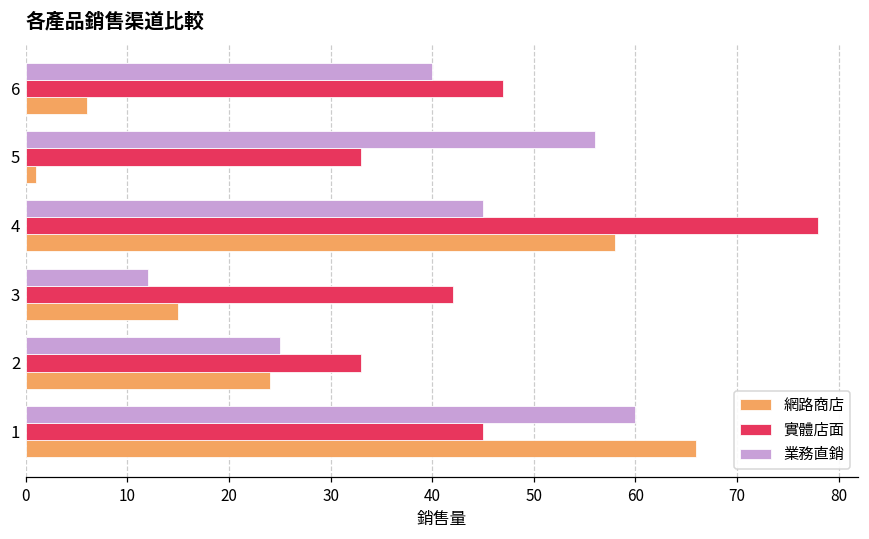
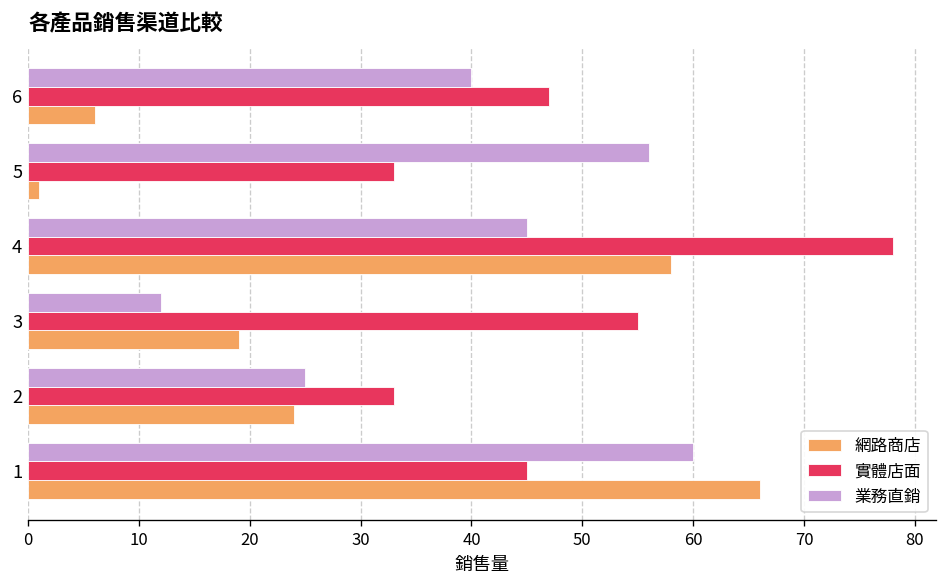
  {
    "網路商店": {
      "6": 6,
      "5": 1,
      "4": 58,
-     "3": 15,
+     "3": 19,
      "2": 24,
      "1": 66
    },
    "實體店面": {
      "6": 47,
      "5": 33,
      "4": 78,
-     "3": 42,
+     "3": 55,
      "2": 33,
      "1": 45
    },
    "業務直銷": {
      "6": 40,
      "5": 56,
      "4": 45,
      "3": 12,
      "2": 25,
      "1": 60
    }
  }
